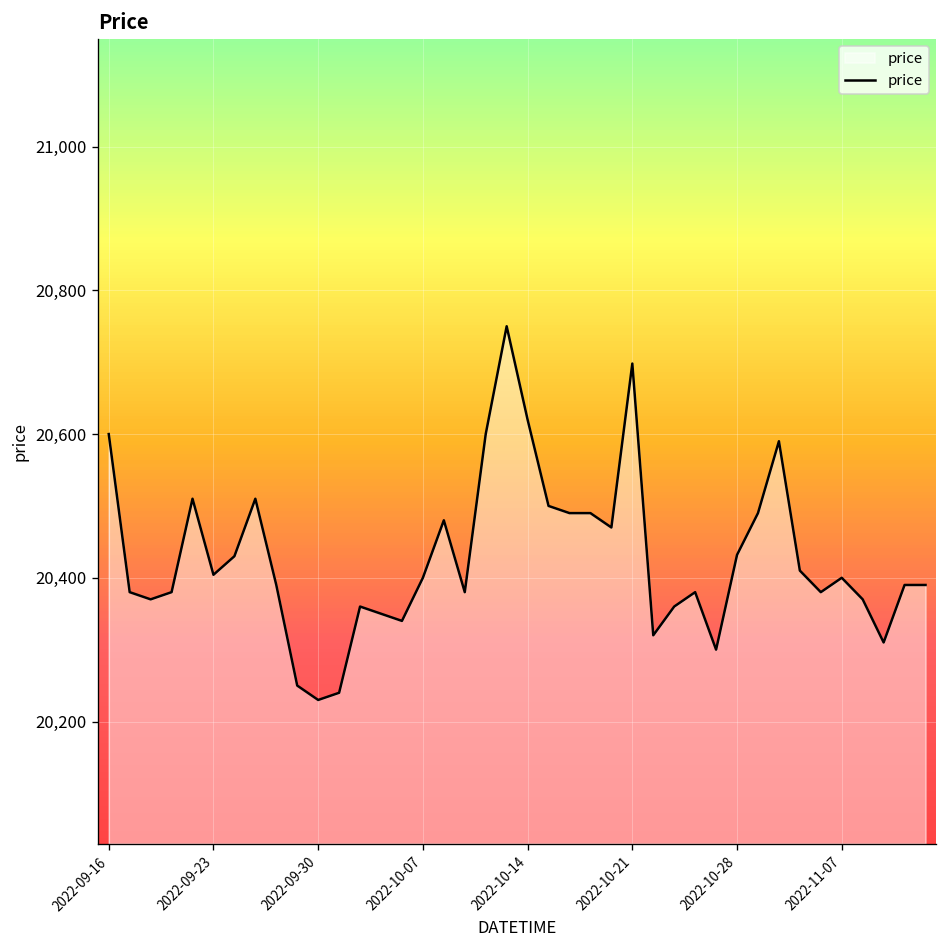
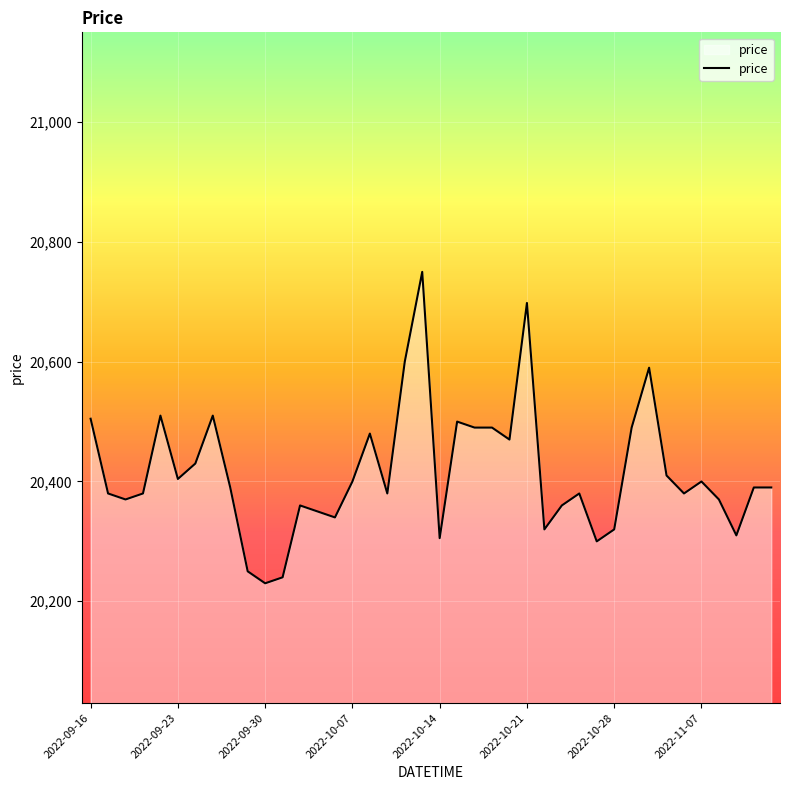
  {
-   "2022-09-16": "20,600",
+   "2022-09-16": "20,500",
    "2022-09-23": "20,400",
    "2022-09-30": "20,230",
    "2022-10-07": "20,400",
-   "2022-10-14": "20,620",
+   "2022-10-14": "20,310",
    "2022-10-21": "20,700",
-   "2022-10-28": "20,430",
+   "2022-10-28": "20,320",
    "2022-11-07": "20,400"
  }
